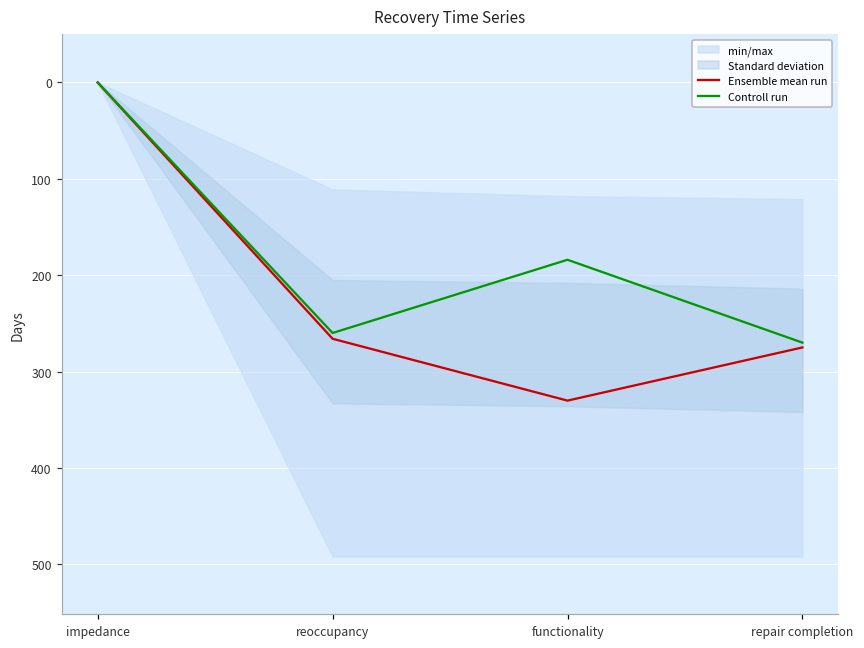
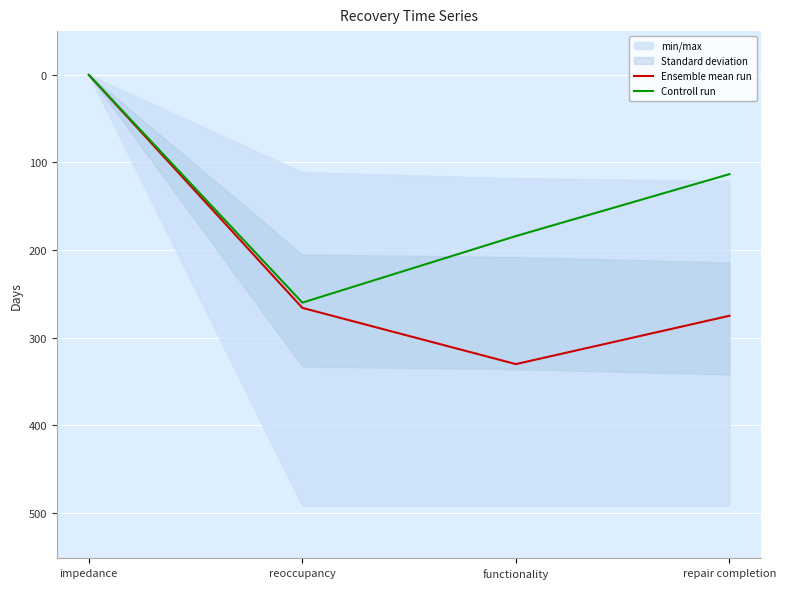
  {
    "Ensemble mean run": {
      "reoccupancy": 270,
      "functionality": 330,
      "repair completion": 280
    },
    "Controll run": {
      "reoccupancy": 260,
      "functionality": 180,
-     "repair completion": 270
+     "repair completion": 110
    }
  }
